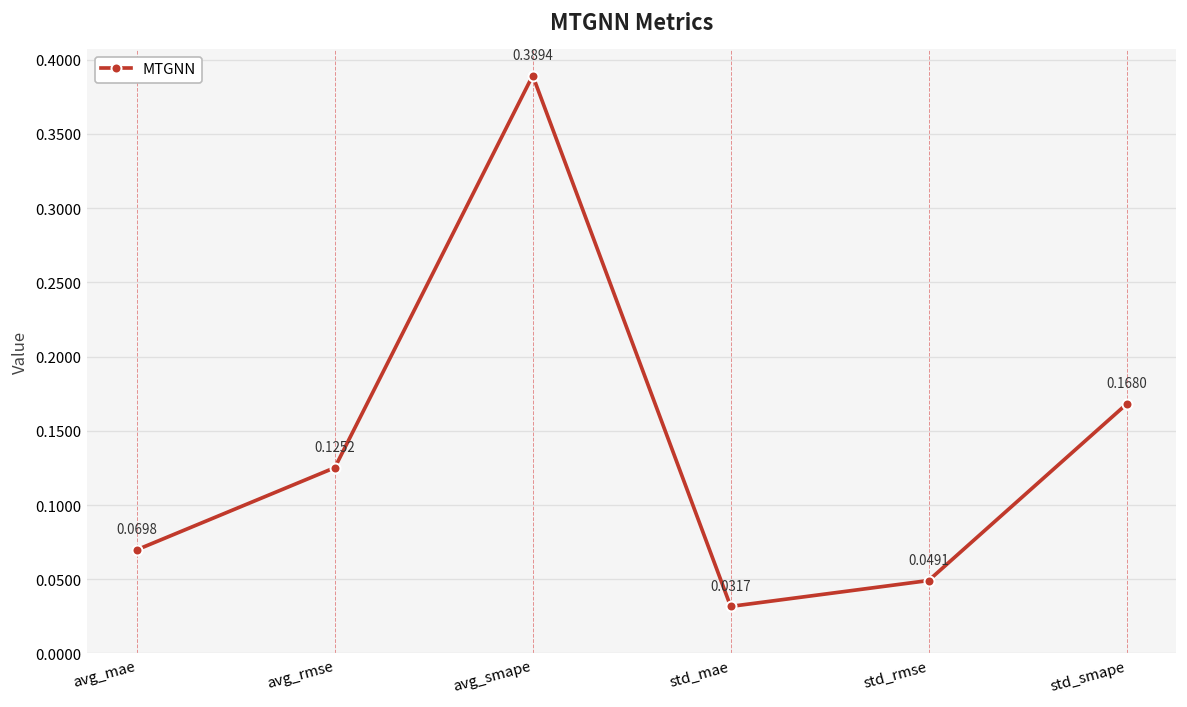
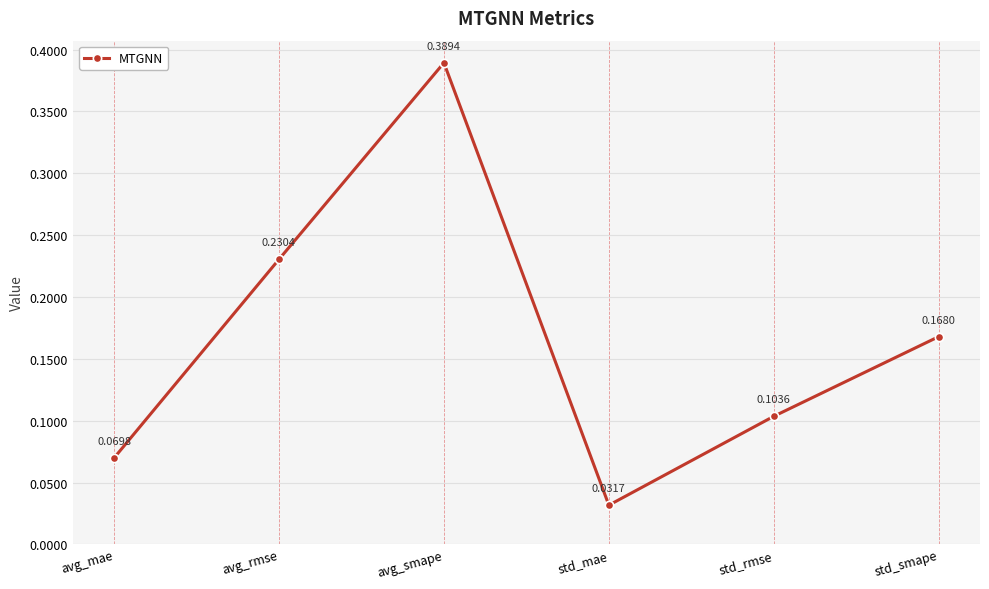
  {
    "avg_mae": 0.0698,
-   "avg_rmse": 0.1252,
+   "avg_rmse": 0.2304,
    "avg_smape": 0.3894,
    "std_mae": 0.0317,
-   "std_rmse": 0.0491,
+   "std_rmse": 0.1036,
    "std_smape": 0.1680
  }
